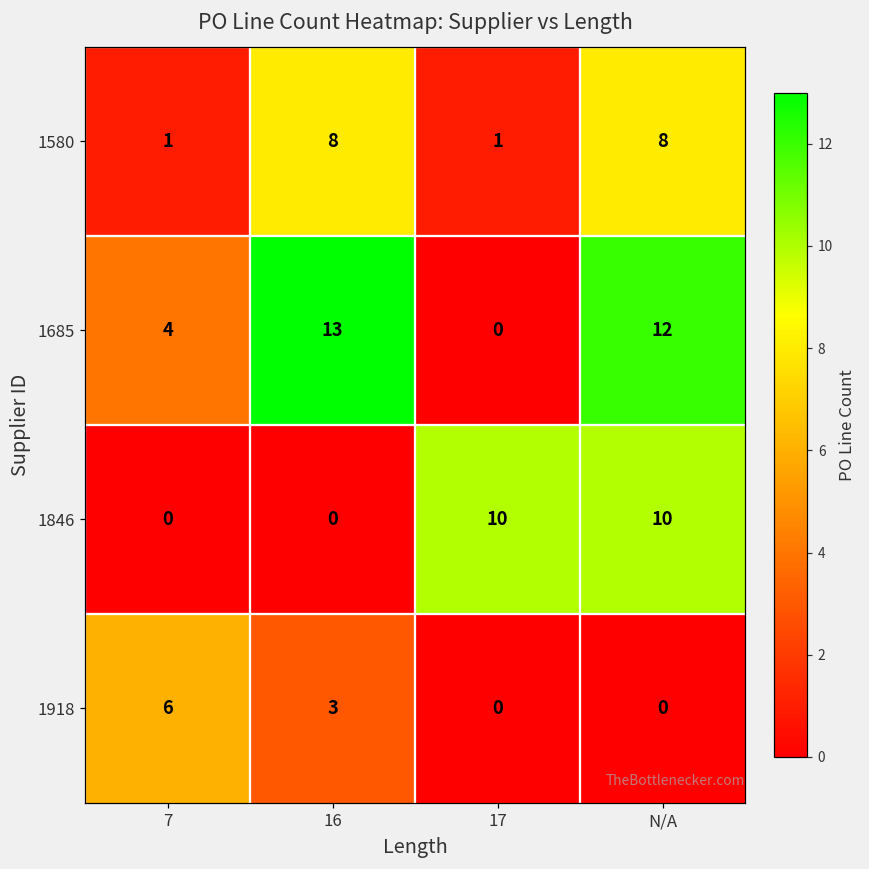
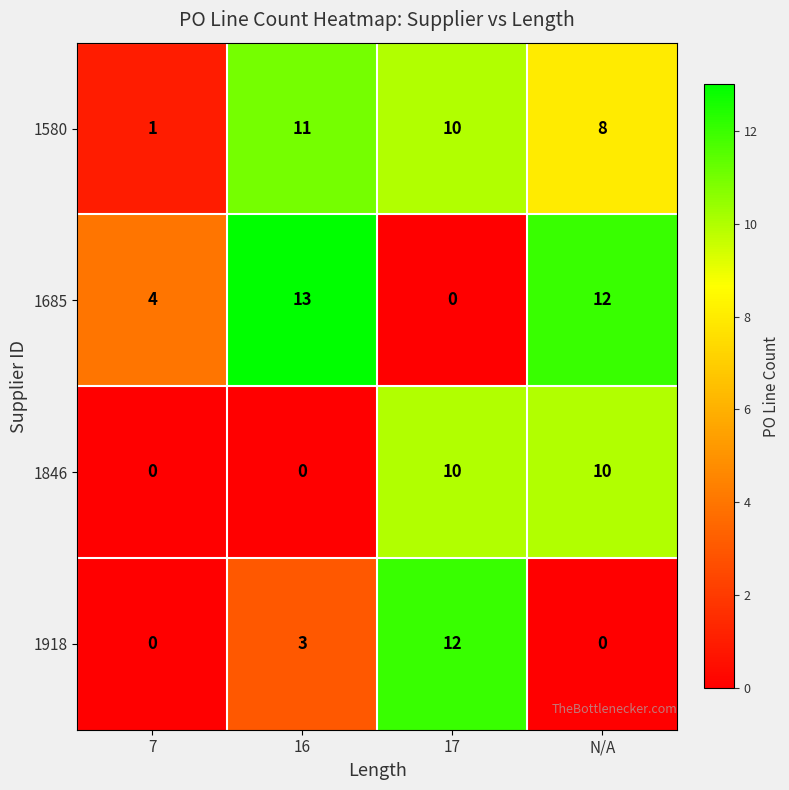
  {
    "1580": {
      "7": 1,
-     "16": 8,
-     "17": 1,
+     "16": 11,
+     "17": 10,
      "N/A": 8
    },
    "1685": {
      "7": 4,
      "16": 13,
      "17": 0,
      "N/A": 12
    },
    "1846": {
      "7": 0,
      "16": 0,
      "17": 10,
      "N/A": 10
    },
    "1918": {
-     "7": 6,
+     "7": 0,
      "16": 3,
-     "17": 0
+     "17": 12
    }
  }
